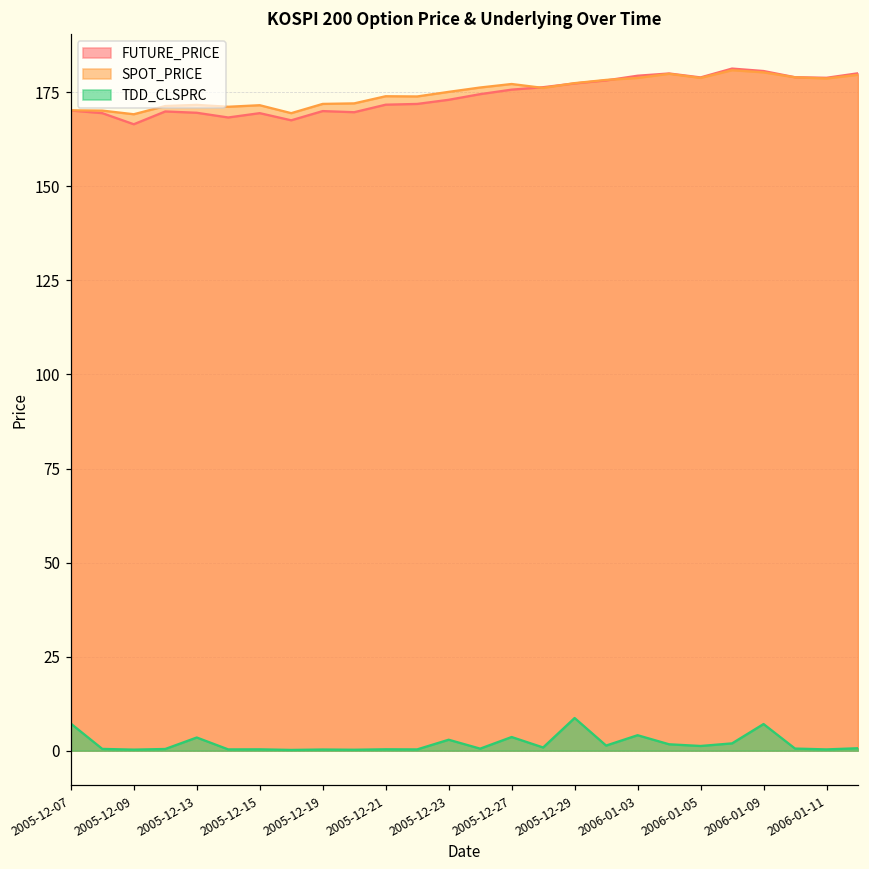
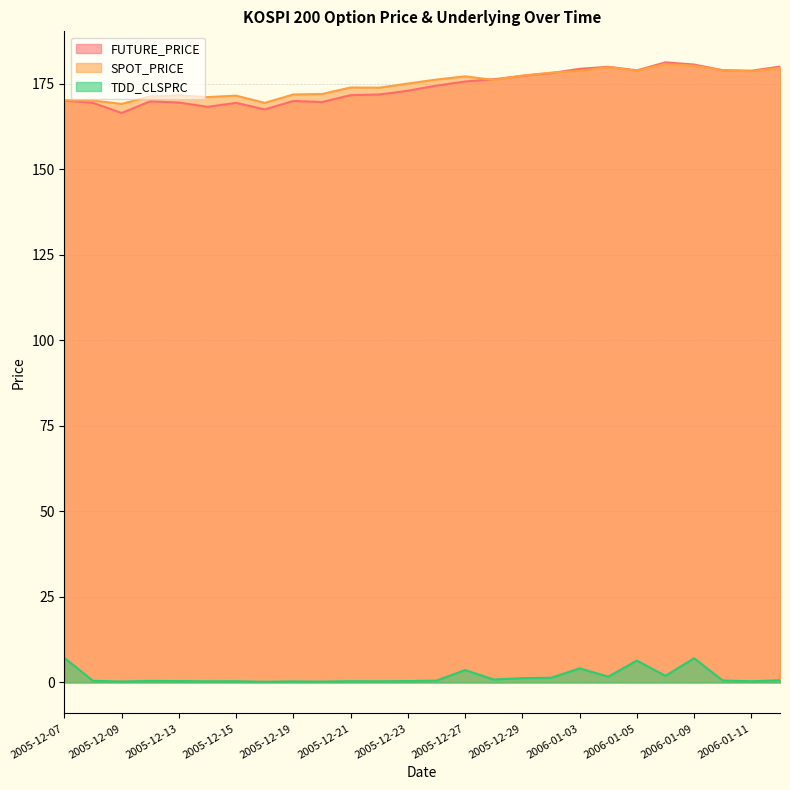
  {
    "TDD_CLSPRC": {
      "2005-12-07": 7,
      "2005-12-09": 0,
-     "2005-12-13": 4,
+     "2005-12-13": 0,
      "2005-12-15": 0,
      "2005-12-19": 0,
      "2005-12-21": 0,
-     "2005-12-23": 3,
+     "2005-12-23": 0,
      "2005-12-27": 4,
-     "2005-12-29": 9,
+     "2005-12-29": 1,
      "2006-01-03": 4,
-     "2006-01-05": 1,
+     "2006-01-05": 6,
      "2006-01-09": 7,
      "2006-01-11": 0
    }
  }
